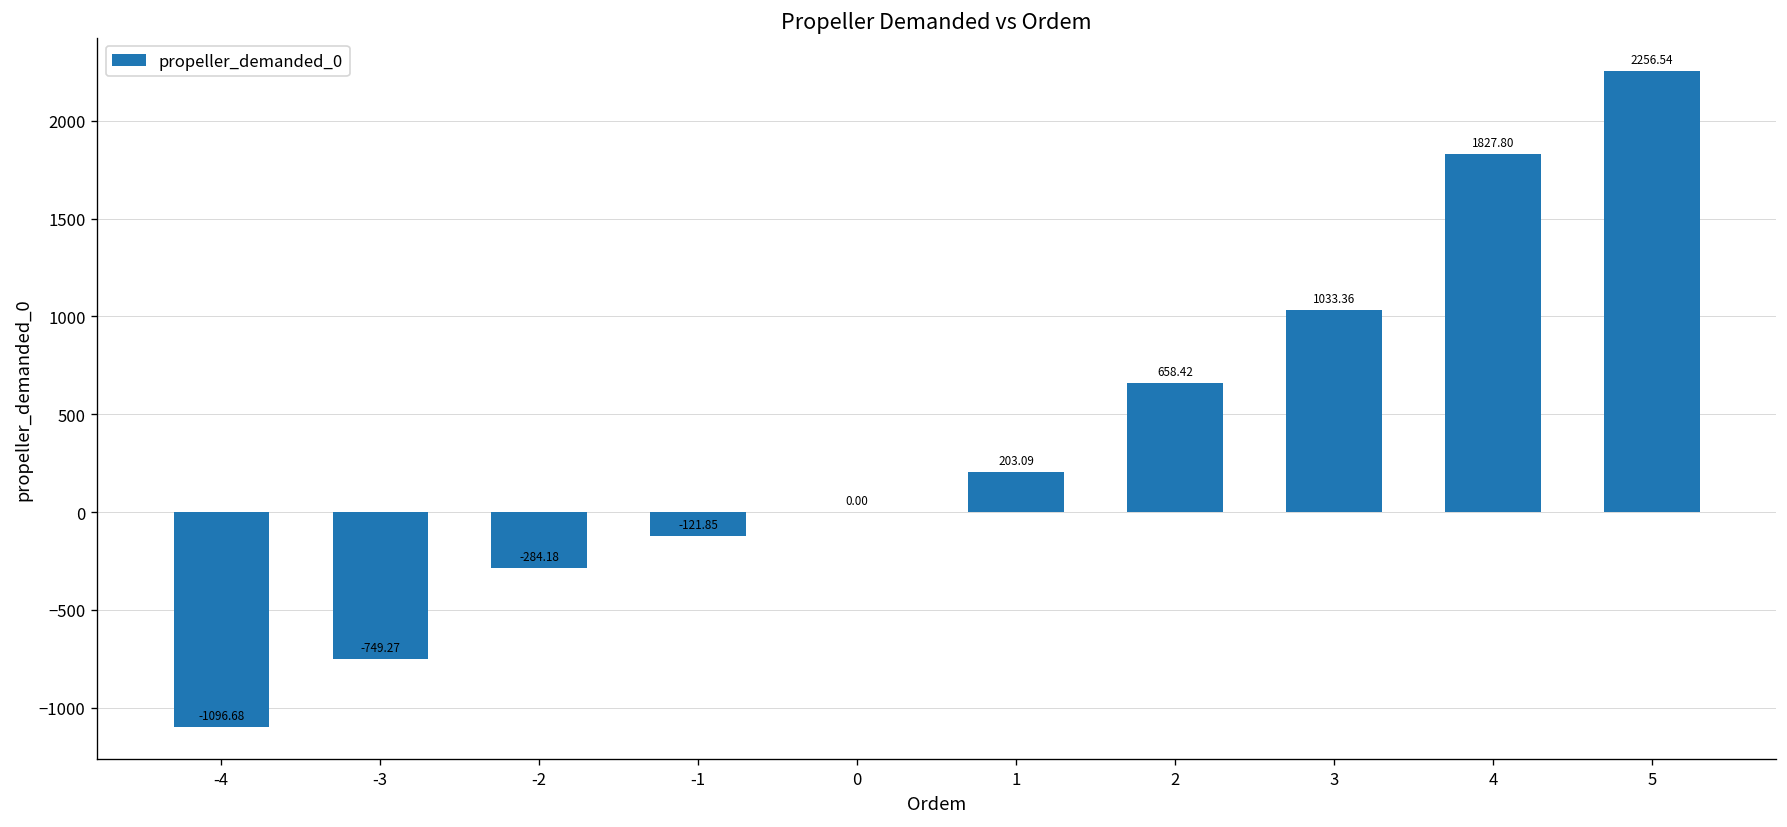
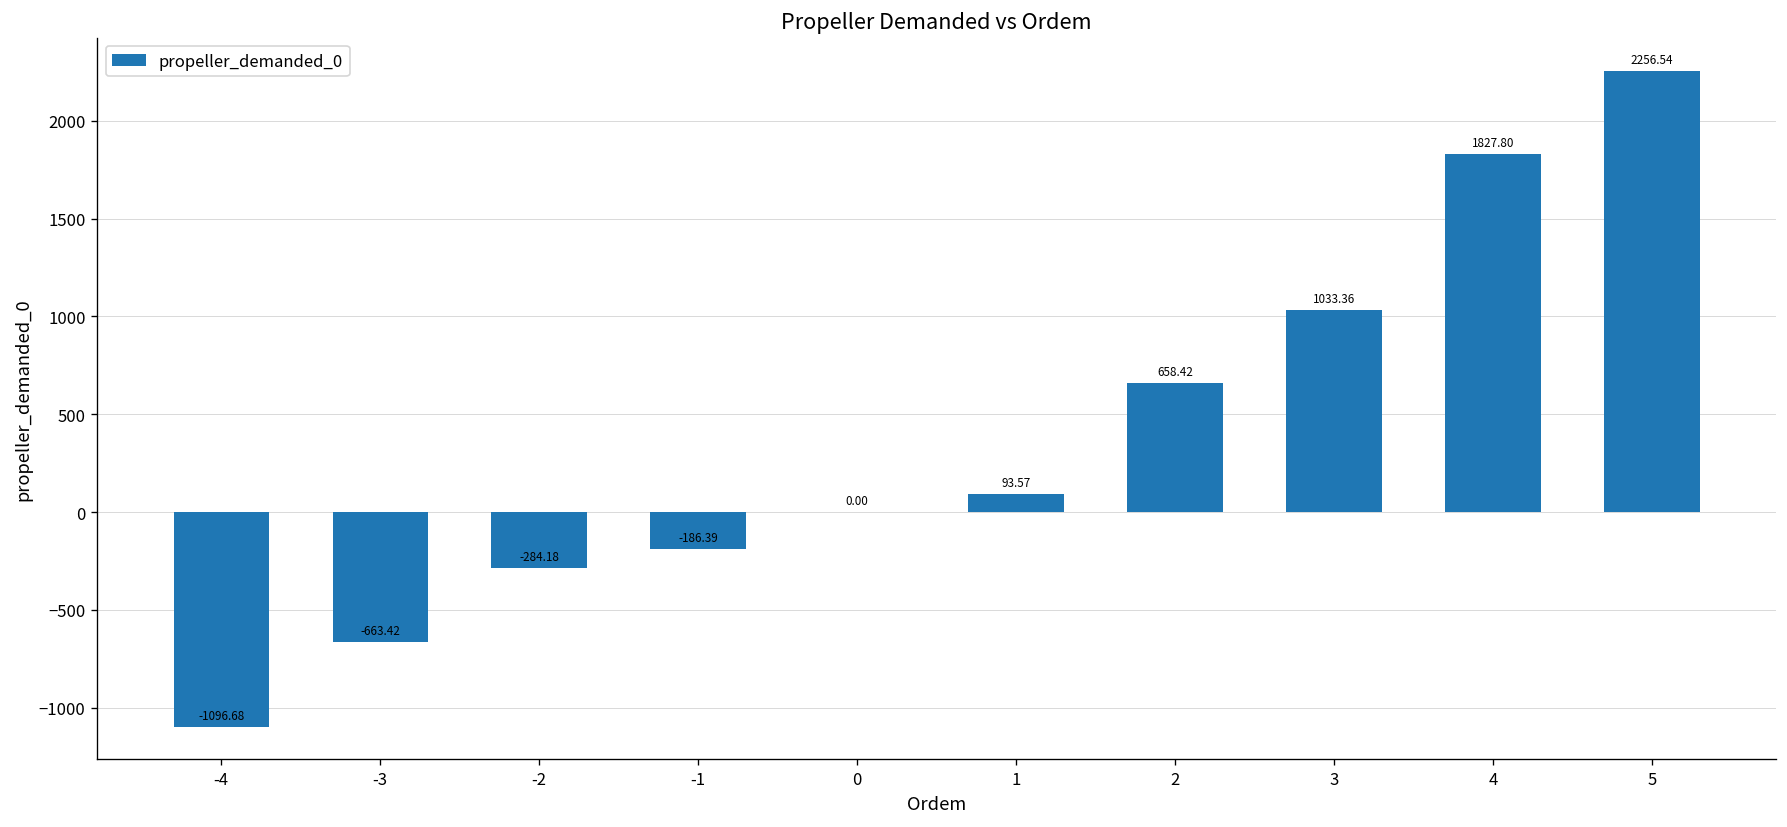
  {
    "-4": -1096.68,
-   "-3": -749.27,
+   "-3": -663.42,
    "-2": -284.18,
-   "-1": -121.85,
+   "-1": -186.39,
    "0": 0.00,
-   "1": 203.09,
+   "1": 93.57,
    "2": 658.42,
    "3": 1033.36,
    "4": 1827.80,
    "5": 2256.54
  }
